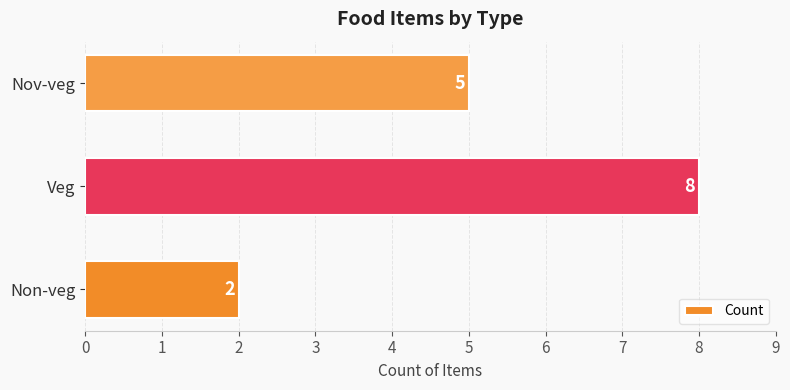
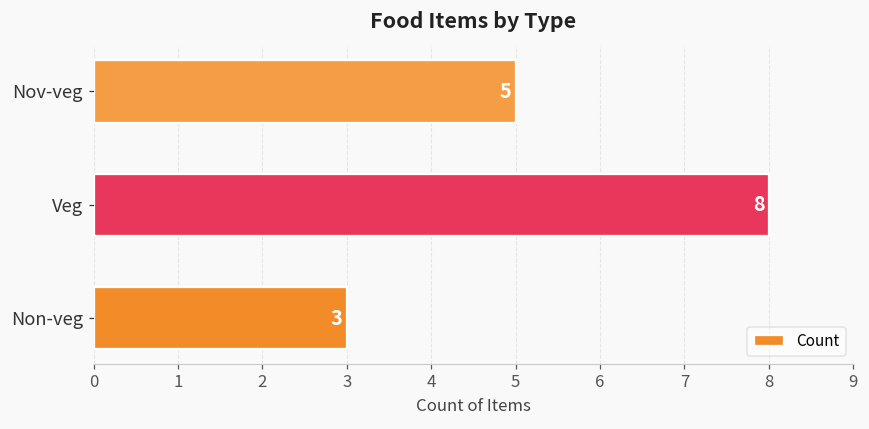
  {
    "Nov-veg": 5,
    "Veg": 8,
-   "Non-veg": 2
+   "Non-veg": 3
  }
